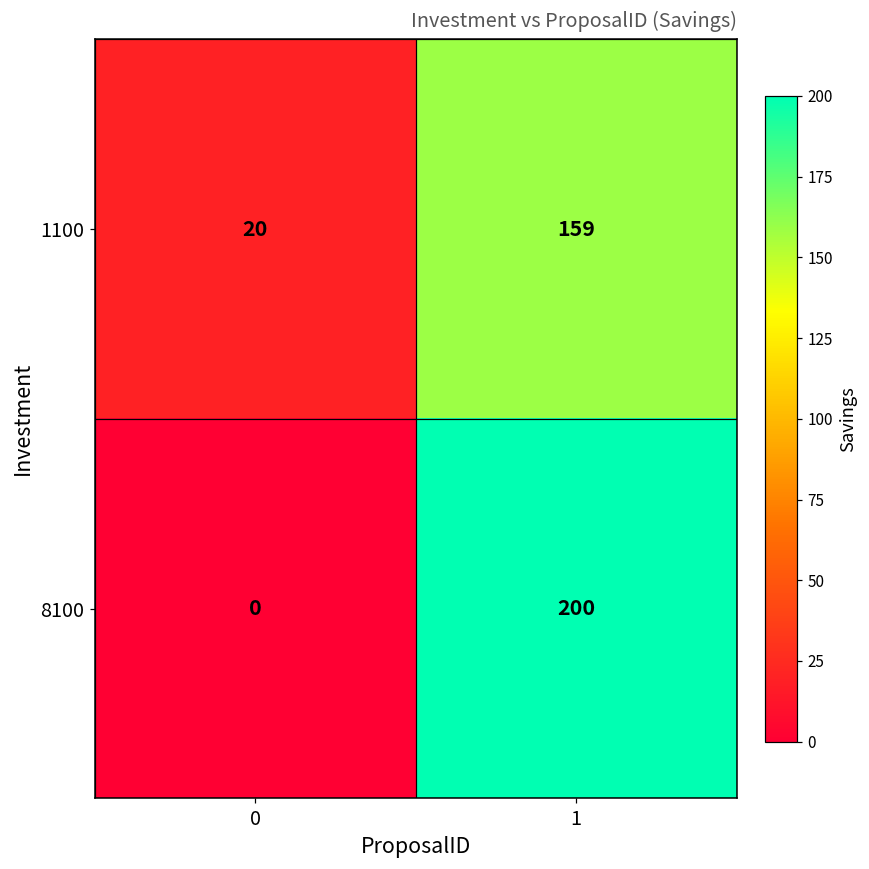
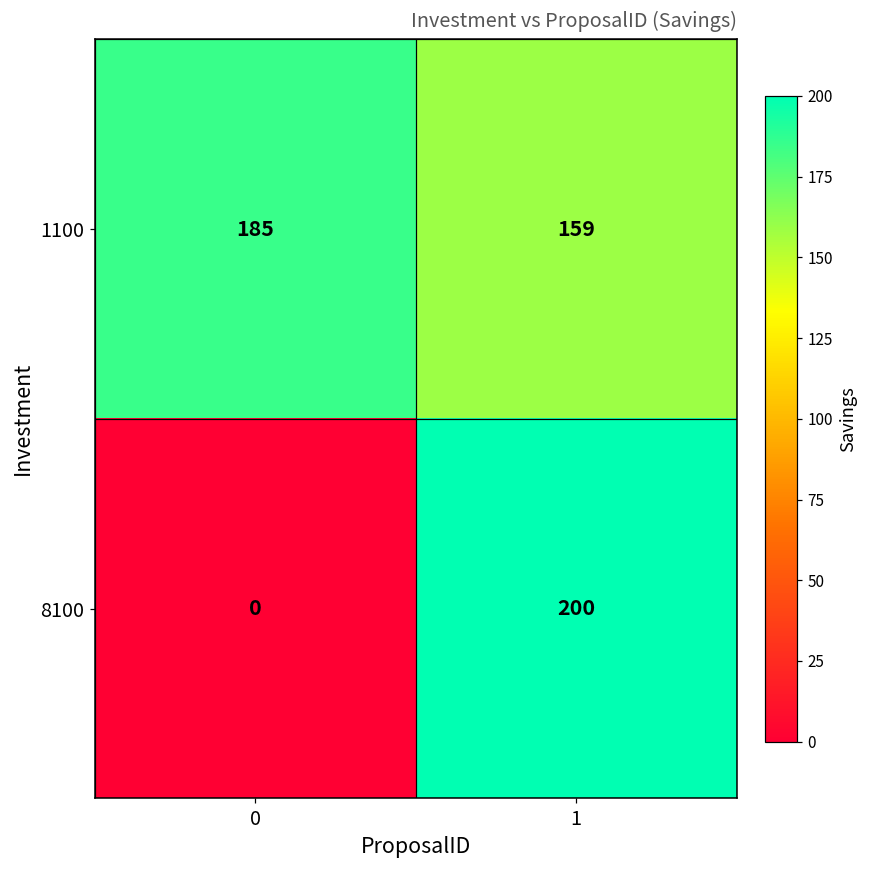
  {
    "1100": {
-     "0": 20,
+     "0": 185,
      "1": 159
    },
    "8100": {
      "0": 0,
      "1": 200
    }
  }
